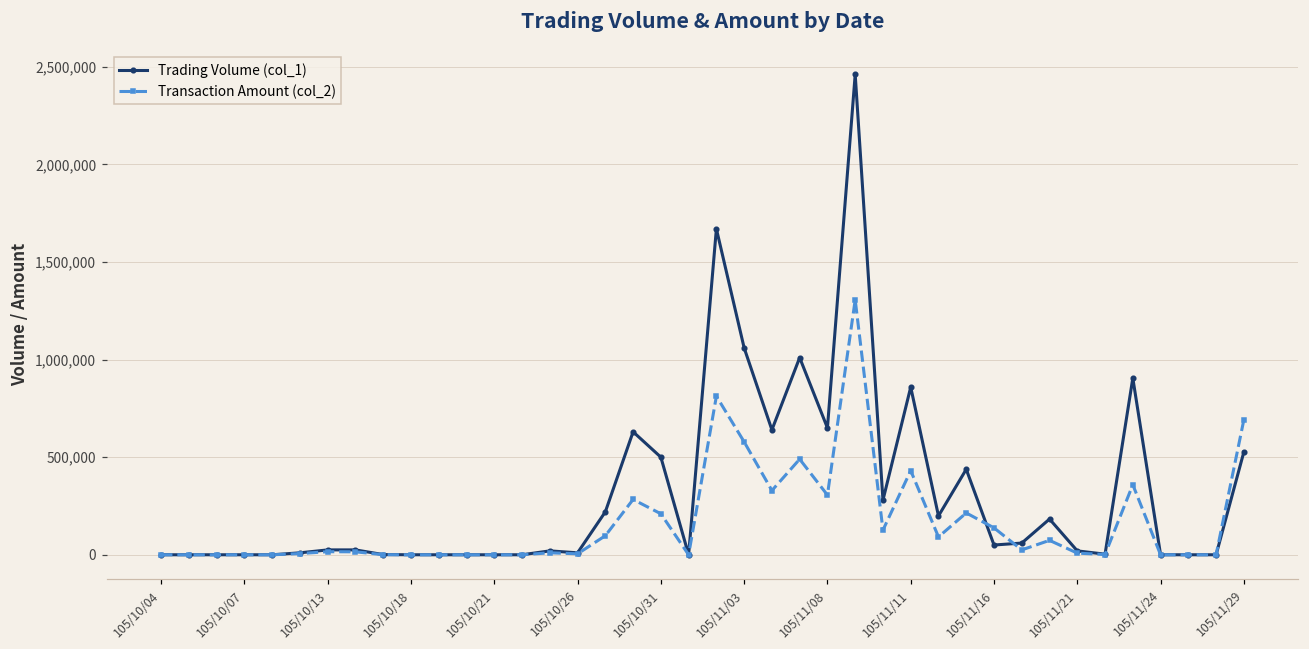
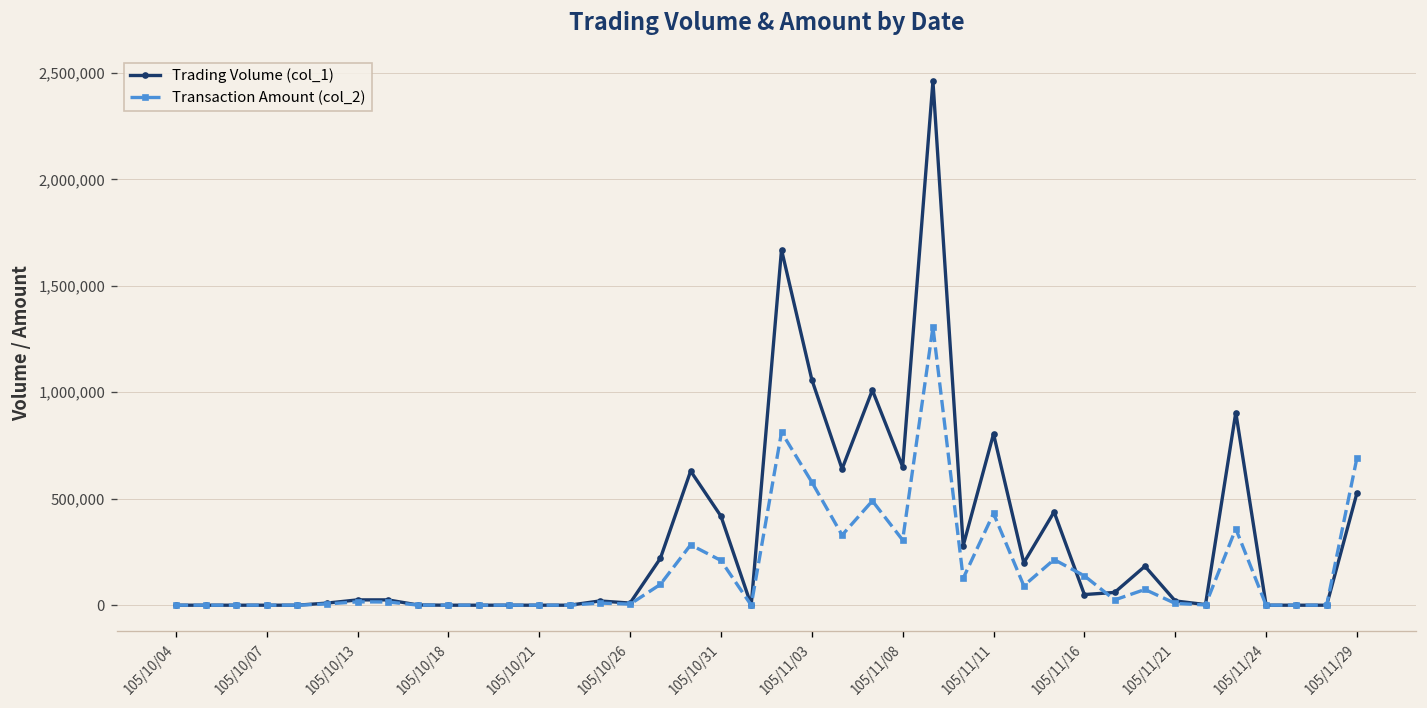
  {
    "Trading Volume (col_1)": {
-     "105/10/31": "500,000",
+     "105/10/31": "420,000",
      "105/11/03": "1,060,000",
      "105/11/08": "650,000",
-     "105/11/11": "860,000",
+     "105/11/11": "800,000",
      "105/11/16": "50,000",
      "105/11/29": "530,000"
    },
    "Transaction Amount (col_2)": {
      "105/10/31": "210,000",
      "105/11/03": "580,000",
      "105/11/08": "310,000",
      "105/11/11": "430,000",
      "105/11/16": "140,000",
      "105/11/29": "690,000"
    }
  }
